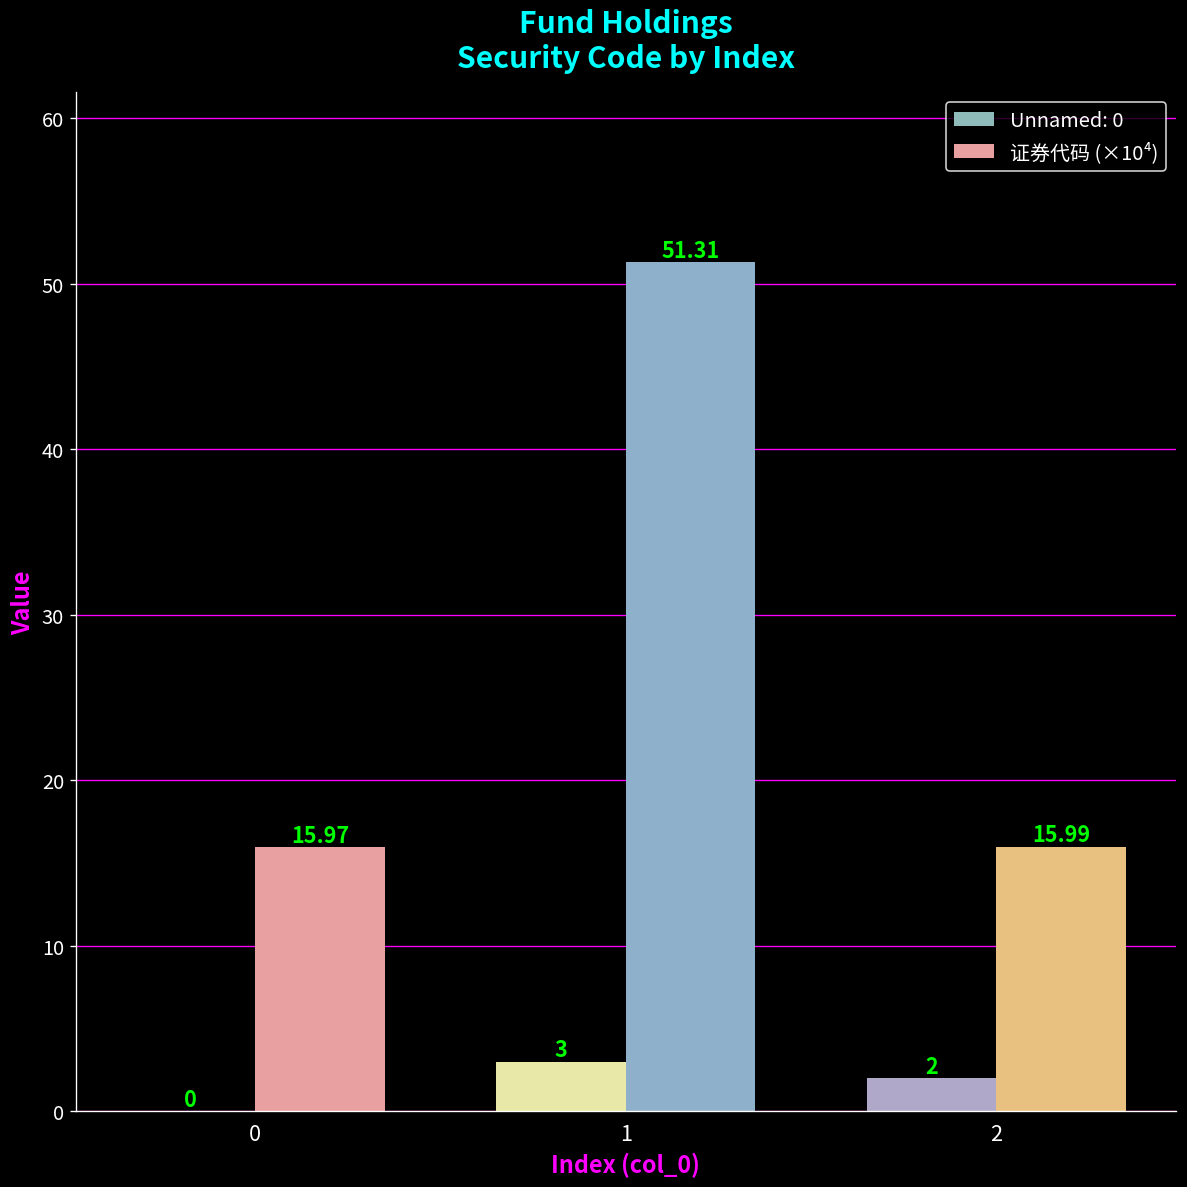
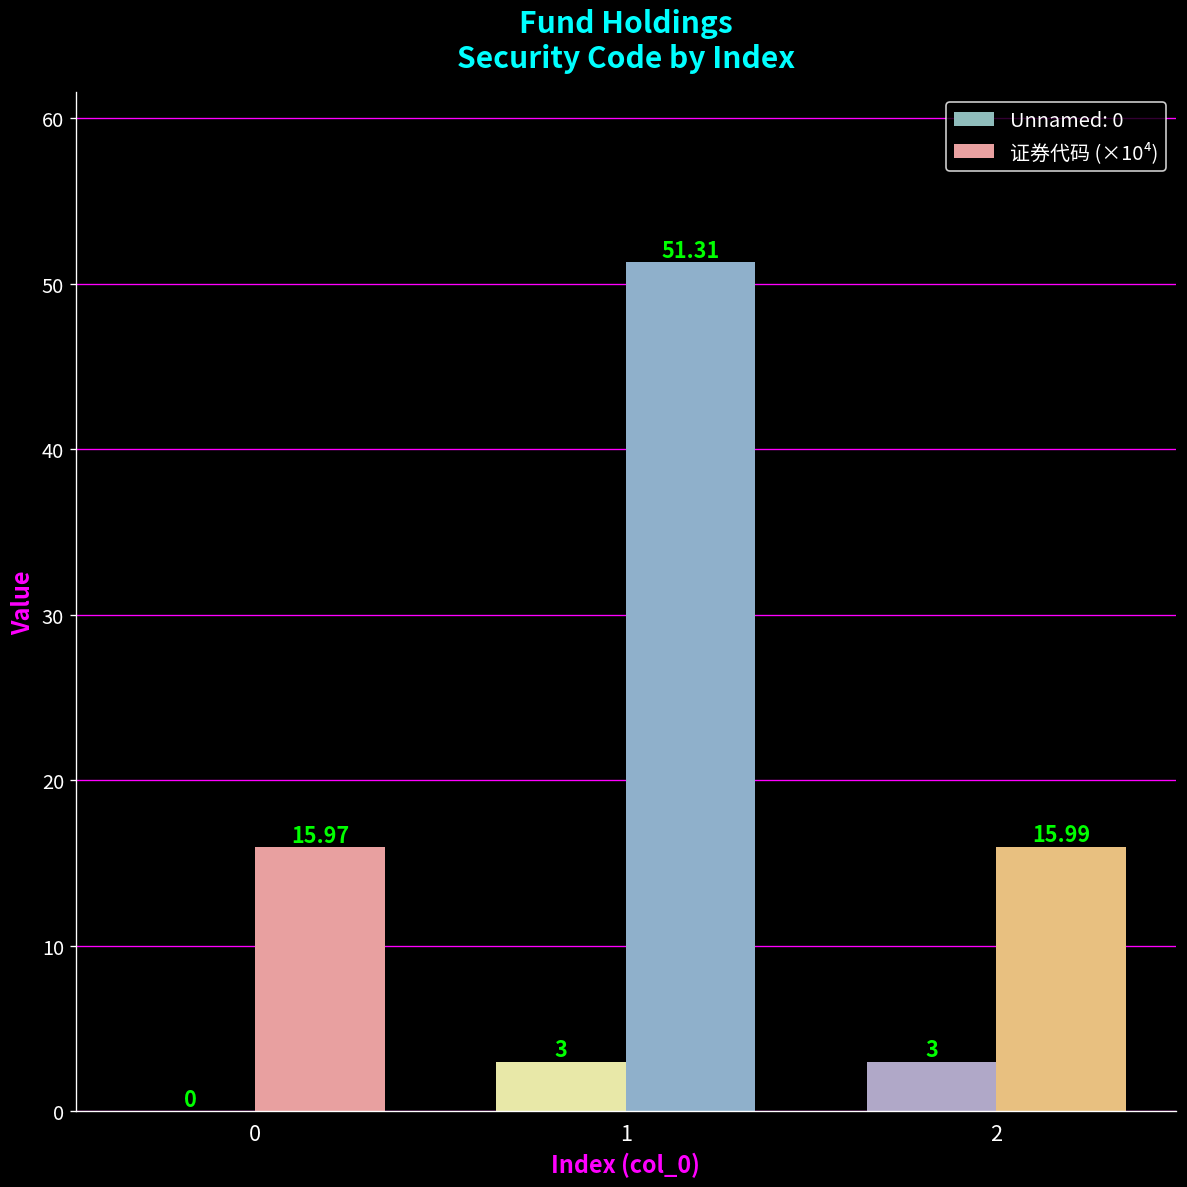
  {
    "Unnamed: 0": {
      "0": 0,
      "1": 3,
-     "2": 2
+     "2": 3
    },
    "证券代码 (×10⁴)": {
      "0": 15.97,
      "1": 51.31,
      "2": 15.99
    }
  }
